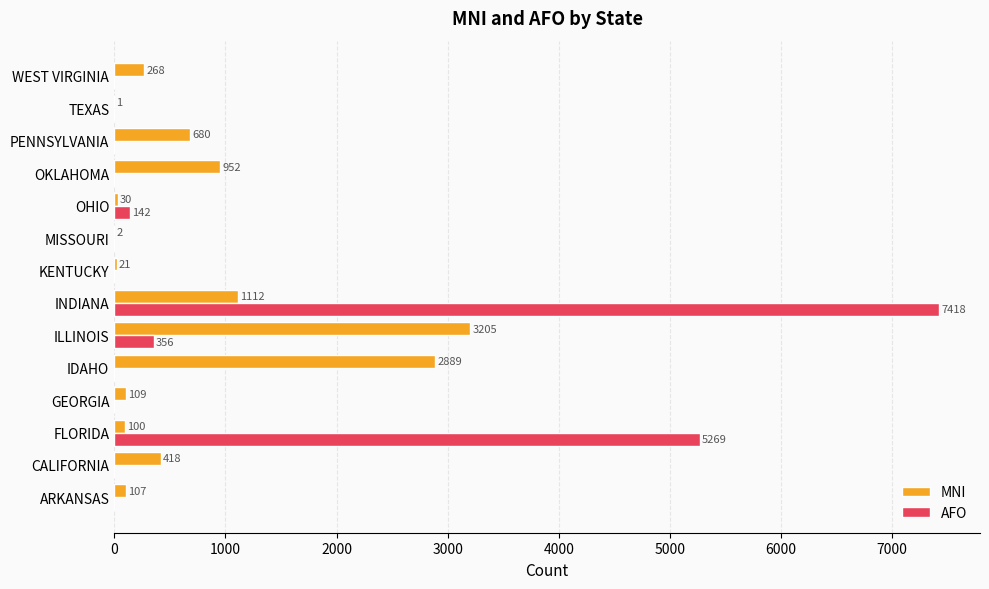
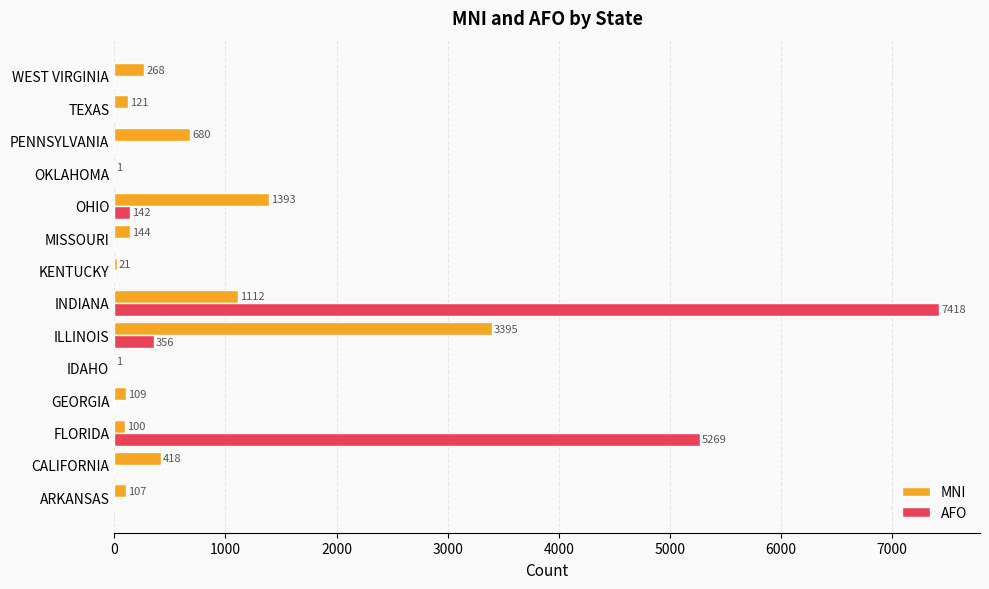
  {
    "MNI": {
      "WEST VIRGINIA": 268,
-     "TEXAS": 1,
+     "TEXAS": 121,
      "PENNSYLVANIA": 680,
-     "OKLAHOMA": 952,
-     "OHIO": 30,
-     "MISSOURI": 2,
+     "OKLAHOMA": 1,
+     "OHIO": 1393,
+     "MISSOURI": 144,
      "KENTUCKY": 21,
      "INDIANA": 1112,
-     "ILLINOIS": 3205,
-     "IDAHO": 2889,
+     "ILLINOIS": 3395,
+     "IDAHO": 1,
      "GEORGIA": 109,
      "FLORIDA": 100,
      "CALIFORNIA": 418,
      "ARKANSAS": 107
    },
    "AFO": {
      "OHIO": 142,
      "INDIANA": 7418,
      "ILLINOIS": 356,
      "FLORIDA": 5269
    }
  }
